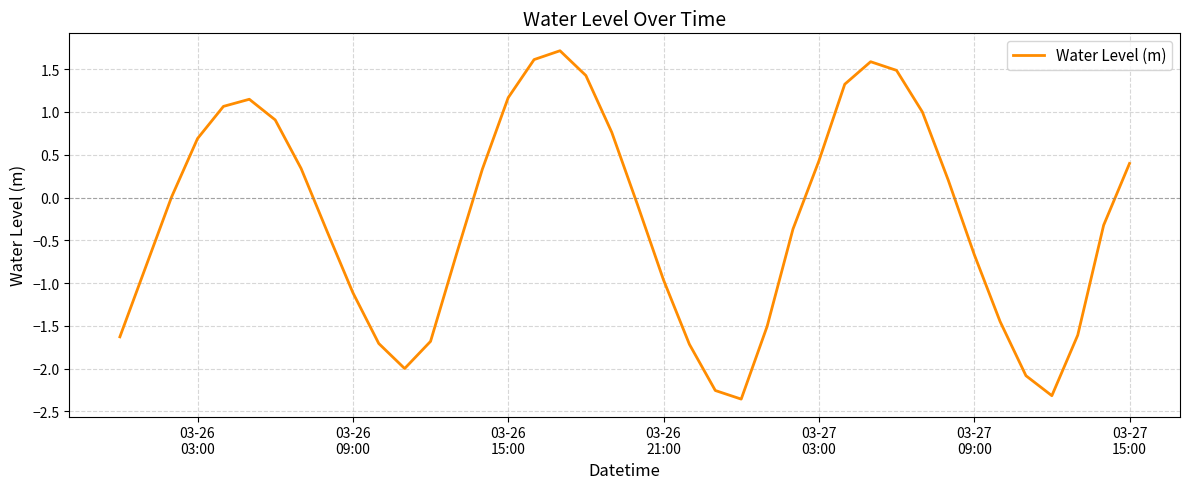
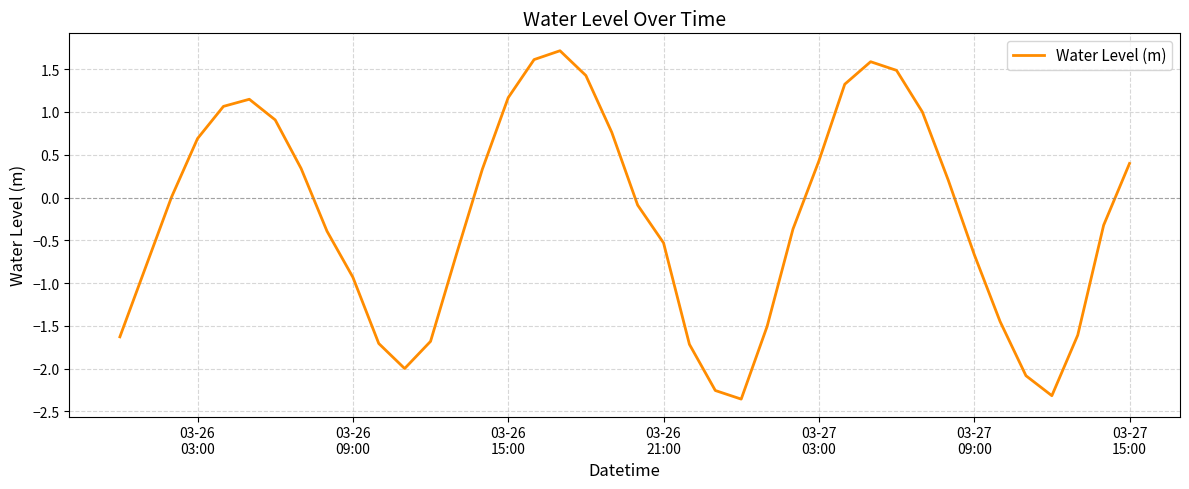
  {
    "03-26 03:00": 0.7,
-   "03-26 09:00": -1.1,
+   "03-26 09:00": -0.9,
    "03-26 15:00": 1.2,
-   "03-26 21:00": -1.0,
+   "03-26 21:00": -0.5,
    "03-27 03:00": 0.4,
    "03-27 09:00": -0.7,
    "03-27 15:00": 0.4
  }
